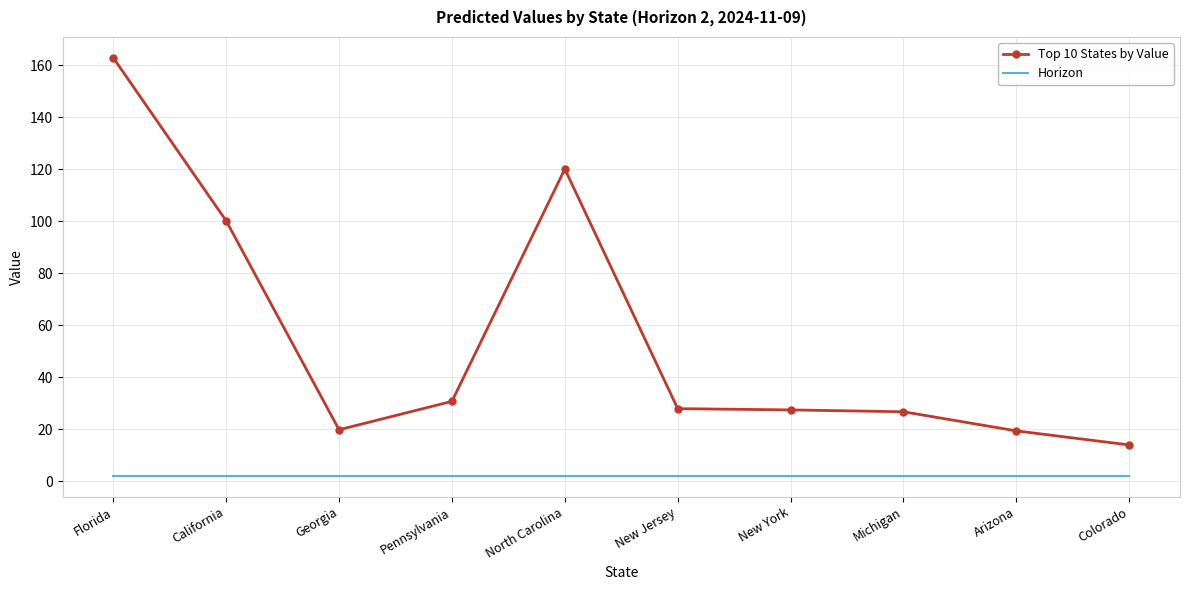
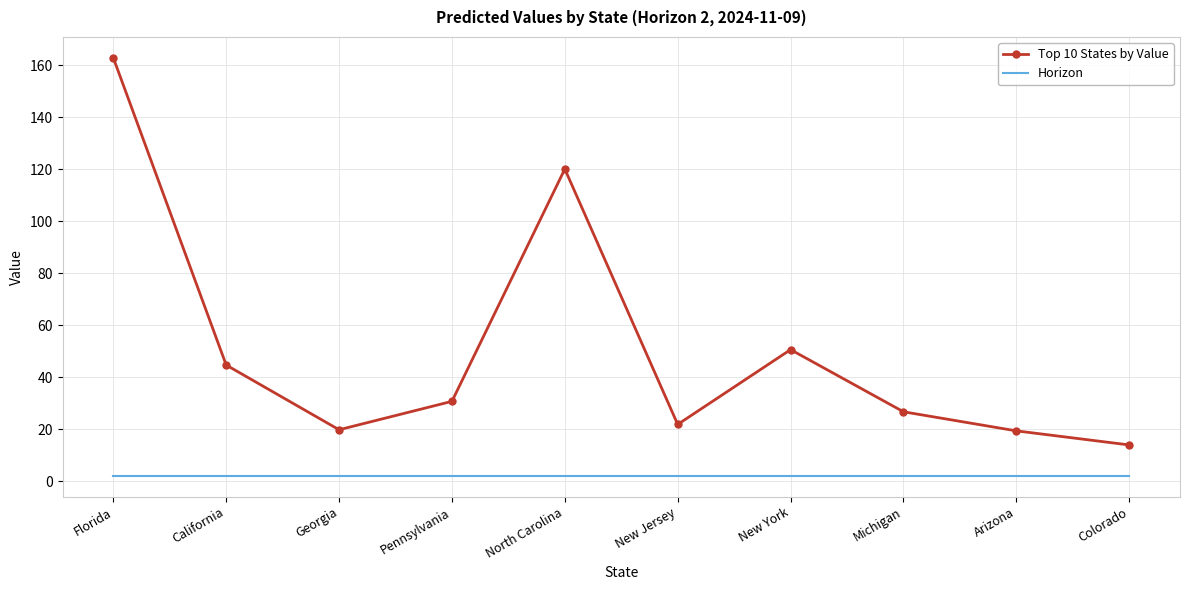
  {
    "Top 10 States by Value": {
      "Florida": 163,
-     "California": 100,
+     "California": 45,
      "Georgia": 20,
      "Pennsylvania": 31,
      "North Carolina": 120,
-     "New Jersey": 28,
-     "New York": 27,
+     "New Jersey": 22,
+     "New York": 51,
      "Michigan": 27,
      "Arizona": 19,
      "Colorado": 14
    },
    "Horizon": {
      "Florida": 2,
      "California": 2,
      "Georgia": 2,
      "Pennsylvania": 2,
      "North Carolina": 2,
      "New Jersey": 2,
      "New York": 2,
      "Michigan": 2,
      "Arizona": 2,
      "Colorado": 2
    }
  }
